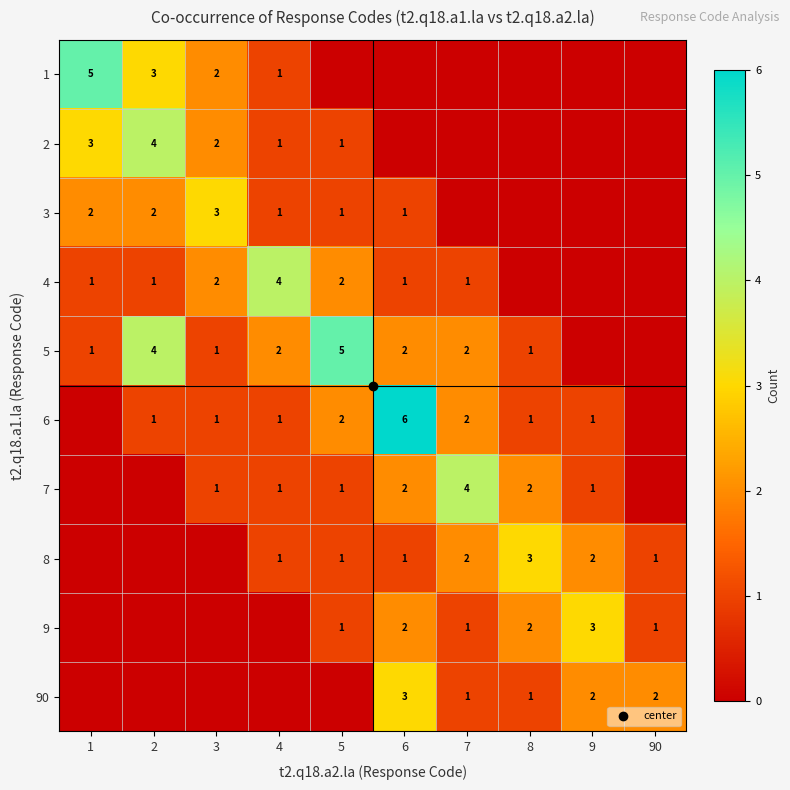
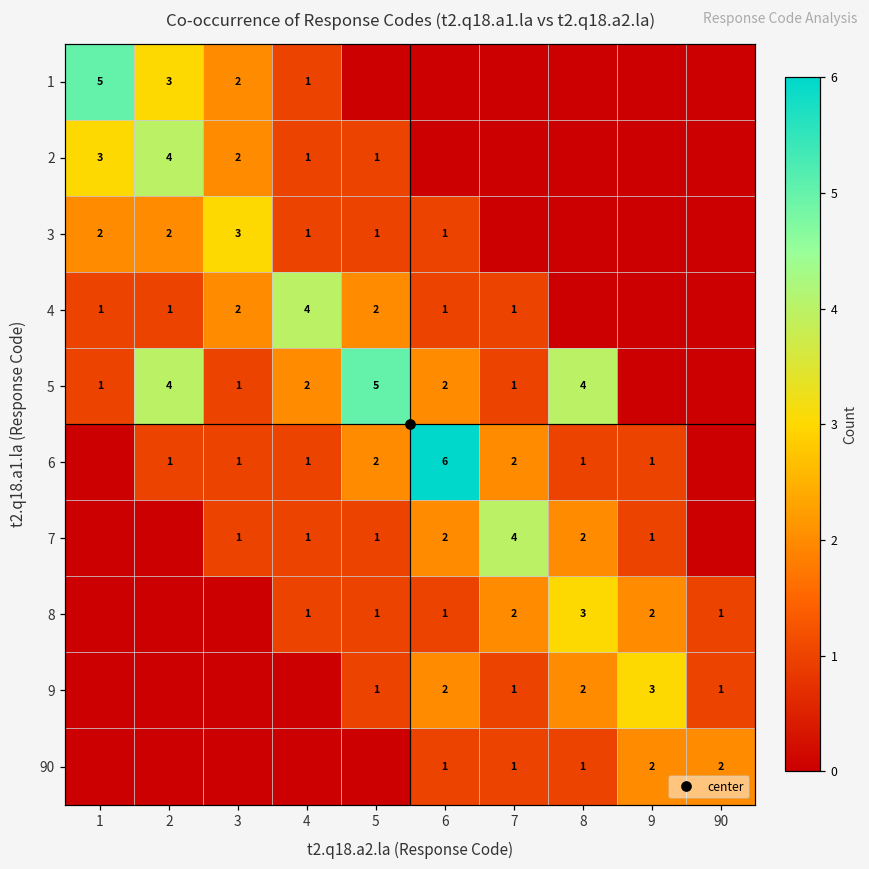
  {
    "1": {
      "1": 5,
      "2": 3,
      "3": 2,
      "4": 1
    },
    "2": {
      "1": 3,
      "2": 4,
      "3": 2,
      "4": 1,
      "5": 1
    },
    "3": {
      "1": 2,
      "2": 2,
      "3": 3,
      "4": 1,
      "5": 1,
      "6": 1
    },
    "4": {
      "1": 1,
      "2": 1,
      "3": 2,
      "4": 4,
      "5": 2,
      "6": 1,
      "7": 1
    },
    "5": {
      "1": 1,
      "2": 4,
      "3": 1,
      "4": 2,
      "5": 5,
      "6": 2,
-     "7": 2,
-     "8": 1
+     "7": 1,
+     "8": 4
    },
    "6": {
      "2": 1,
      "3": 1,
      "4": 1,
      "5": 2,
      "6": 6,
      "7": 2,
      "8": 1,
      "9": 1
    },
    "7": {
      "3": 1,
      "4": 1,
      "5": 1,
      "6": 2,
      "7": 4,
      "8": 2,
      "9": 1
    },
    "8": {
      "4": 1,
      "5": 1,
      "6": 1,
      "7": 2,
      "8": 3,
      "9": 2,
      "90": 1
    },
    "9": {
      "5": 1,
      "6": 2,
      "7": 1,
      "8": 2,
      "9": 3,
      "90": 1
    },
    "90": {
-     "6": 3,
+     "6": 1,
      "7": 1,
      "8": 1,
      "9": 2,
      "90": 2
    }
  }
